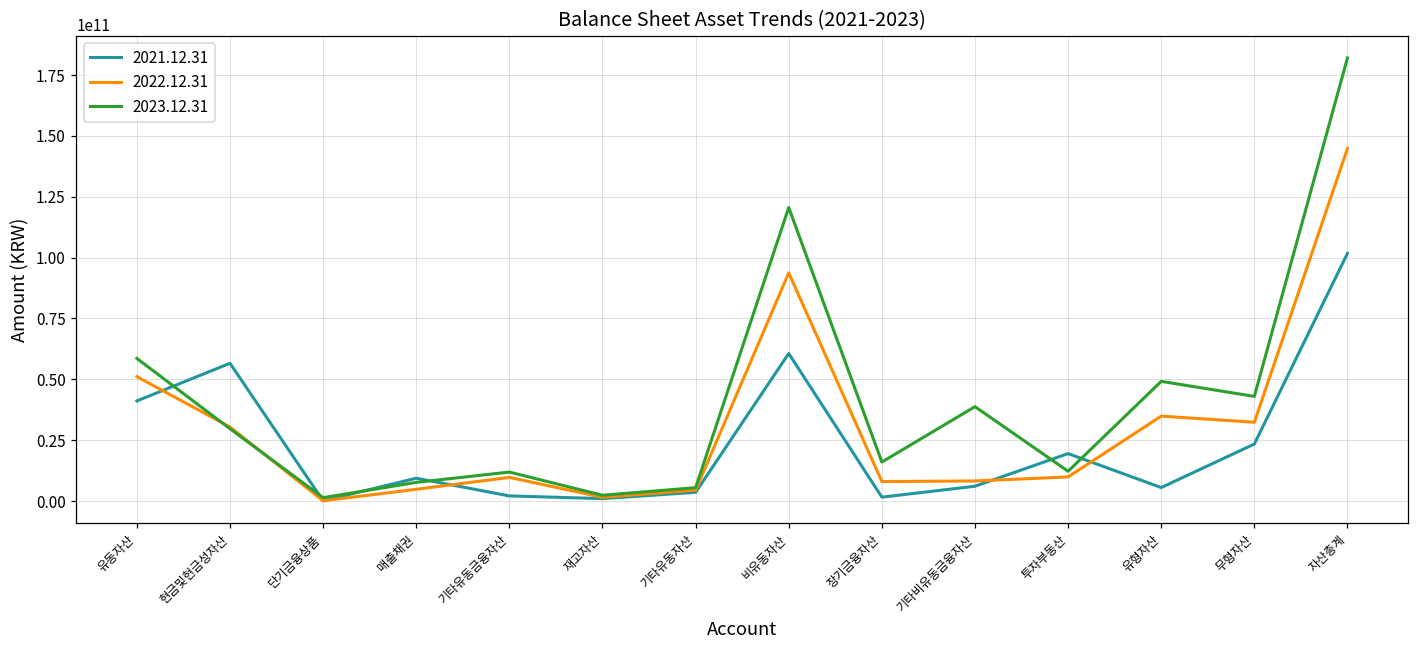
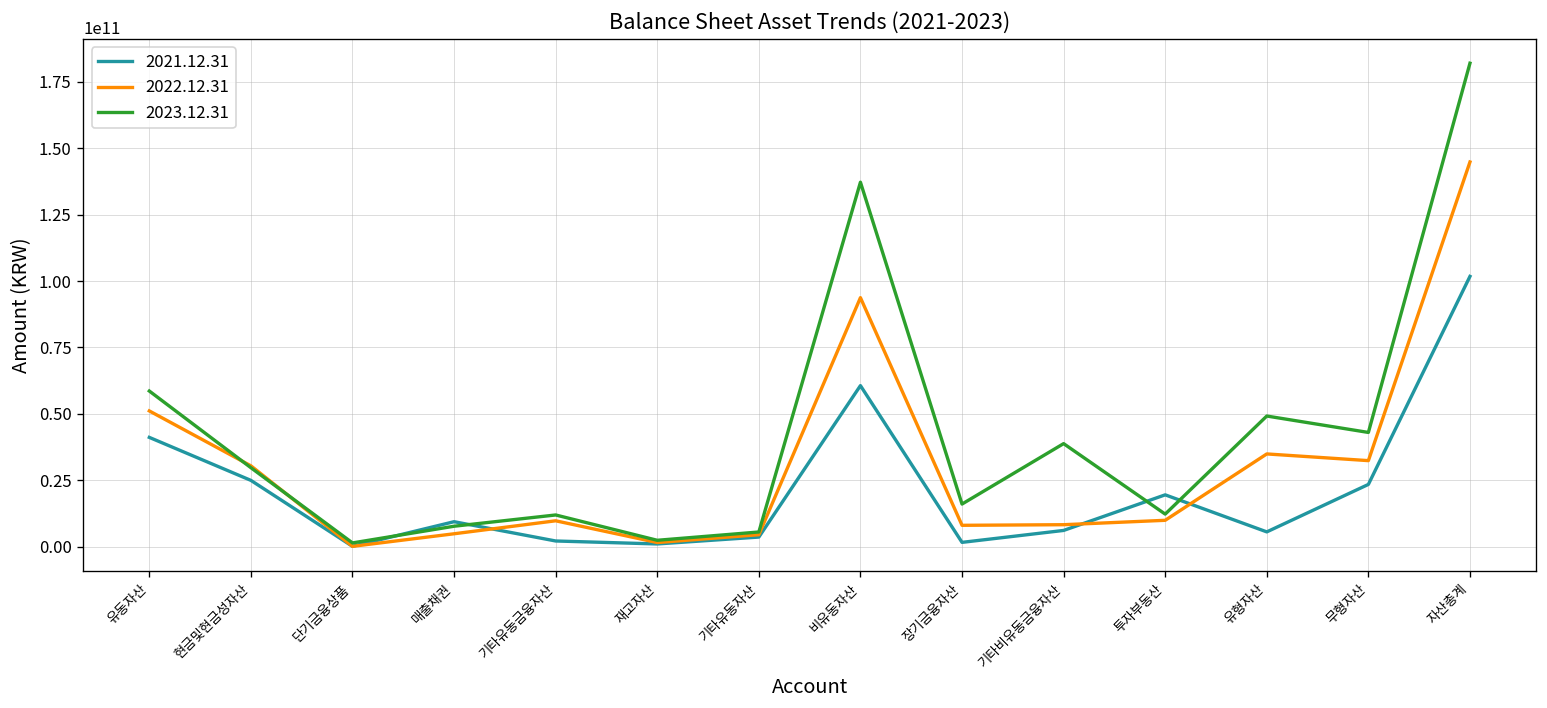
  {
    "2021.12.31": {
      "유동자산": 41000000000,
-     "현금및현금성자산": 57000000000,
+     "현금및현금성자산": 25000000000,
      "매출채권": 9000000000,
      "기타유동금융자산": 2000000000,
      "비유동자산": 61000000000,
      "장기금융자산": 2000000000,
      "기타비유동금융자산": 6000000000,
      "투자부동산": 19000000000,
      "유형자산": 6000000000,
      "무형자산": 23000000000,
      "자산총계": 102000000000
    },
    "2022.12.31": {
      "유동자산": 51000000000,
      "매출채권": 5000000000,
      "기타유동금융자산": 10000000000,
      "비유동자산": 94000000000,
      "장기금융자산": 8000000000,
      "기타비유동금융자산": 8000000000,
      "투자부동산": 10000000000,
      "유형자산": 35000000000,
      "무형자산": 32000000000,
      "자산총계": 145000000000
    },
    "2023.12.31": {
      "유동자산": 59000000000,
      "단기금융상품": 1000000000,
      "매출채권": 8000000000,
      "기타유동금융자산": 12000000000,
-     "비유동자산": 121000000000,
+     "비유동자산": 137000000000,
      "장기금융자산": 16000000000,
      "기타비유동금융자산": 39000000000,
      "투자부동산": 12000000000,
      "유형자산": 49000000000,
      "무형자산": 43000000000,
      "자산총계": 182000000000
    }
  }
